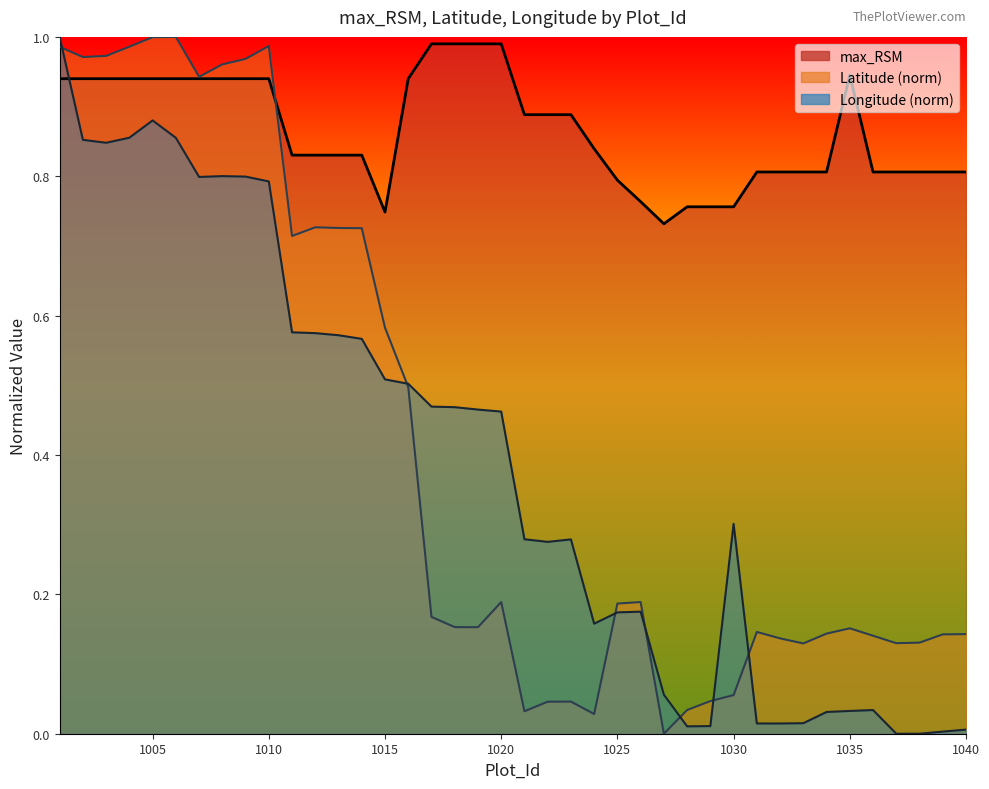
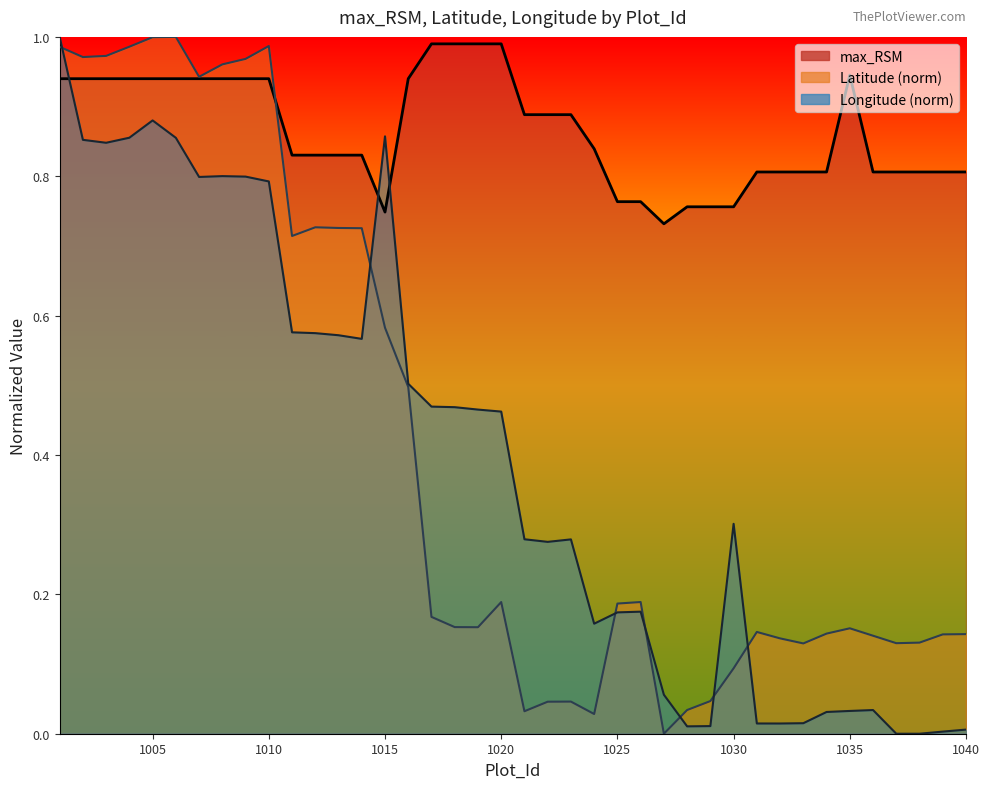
  {
    "max_RSM": {
      "1005": 0.94,
      "1010": 0.94,
      "1015": 0.75,
      "1020": 0.99,
-     "1025": 0.79,
+     "1025": 0.76,
      "1030": 0.76,
      "1040": 0.81
    },
    "Latitude (norm)": {
      "1005": 1.00,
      "1010": 0.99,
      "1015": 0.58,
      "1020": 0.19,
      "1025": 0.19,
-     "1030": 0.06,
+     "1030": 0.09,
      "1035": 0.15,
      "1040": 0.14
    },
    "Longitude (norm)": {
      "1005": 0.88,
      "1010": 0.79,
-     "1015": 0.51,
+     "1015": 0.86,
      "1020": 0.46,
      "1025": 0.17,
      "1030": 0.30,
      "1035": 0.03,
      "1040": 0.01
    }
  }
